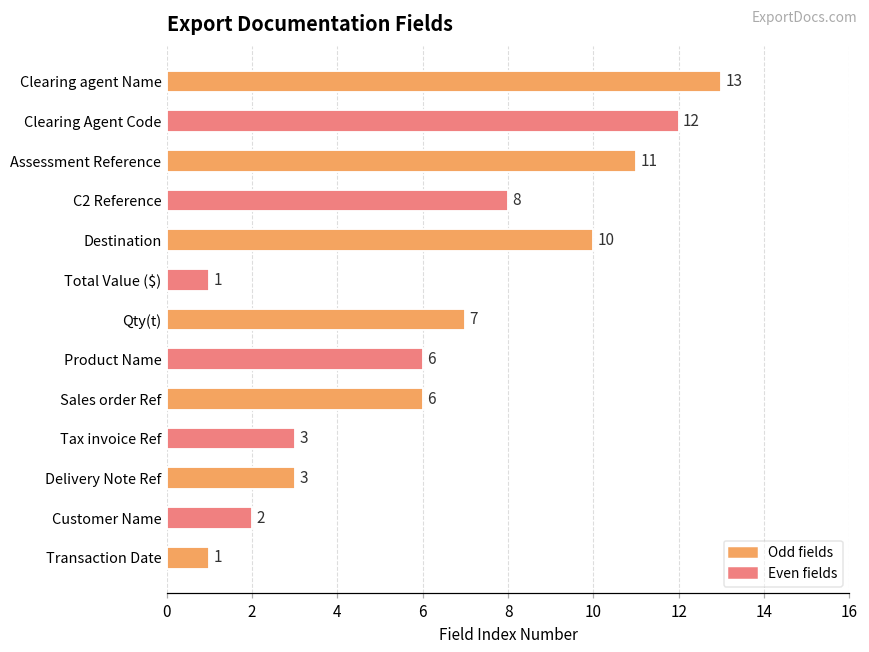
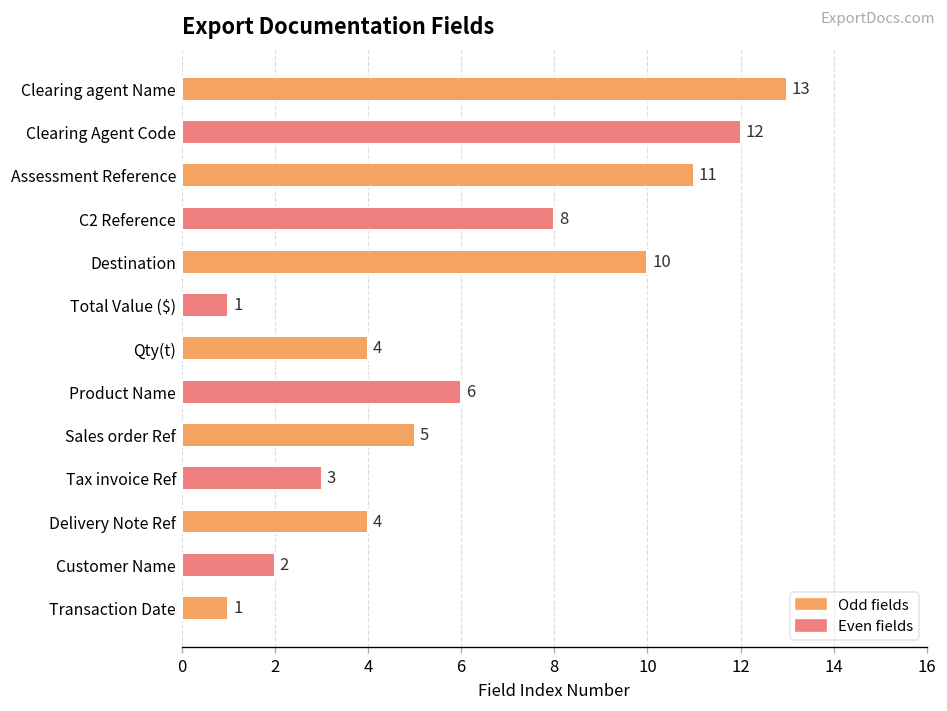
  {
    "Clearing agent Name": 13,
    "Clearing Agent Code": 12,
    "Assessment Reference": 11,
    "C2 Reference": 8,
    "Destination": 10,
    "Total Value ($)": 1,
-   "Qty(t)": 7,
+   "Qty(t)": 4,
    "Product Name": 6,
-   "Sales order Ref": 6,
+   "Sales order Ref": 5,
    "Tax invoice Ref": 3,
-   "Delivery Note Ref": 3,
+   "Delivery Note Ref": 4,
    "Customer Name": 2,
    "Transaction Date": 1
  }
